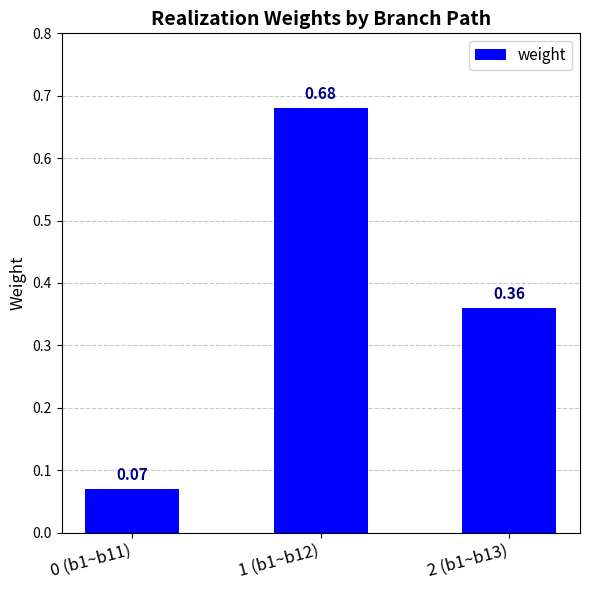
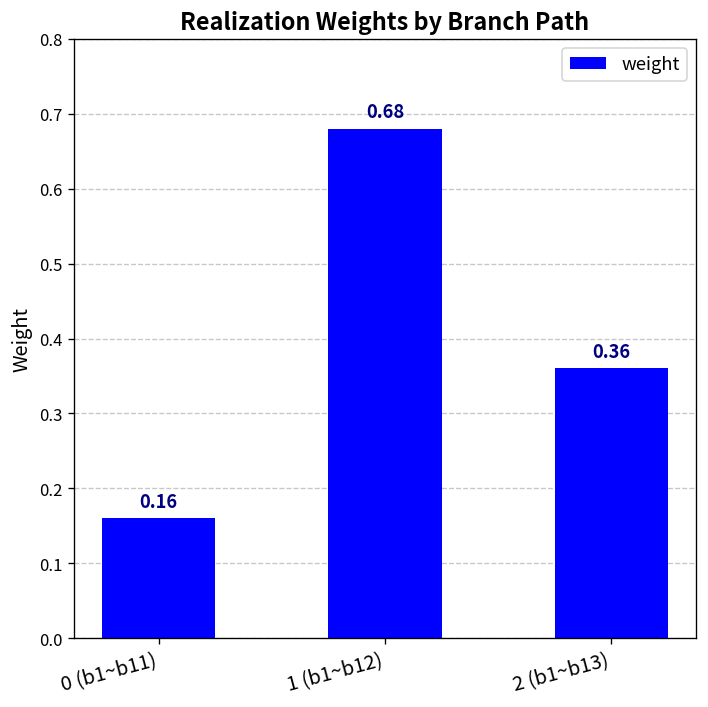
  {
-   "0 (b1~b11)": 0.07,
+   "0 (b1~b11)": 0.16,
    "1 (b1~b12)": 0.68,
    "2 (b1~b13)": 0.36
  }
